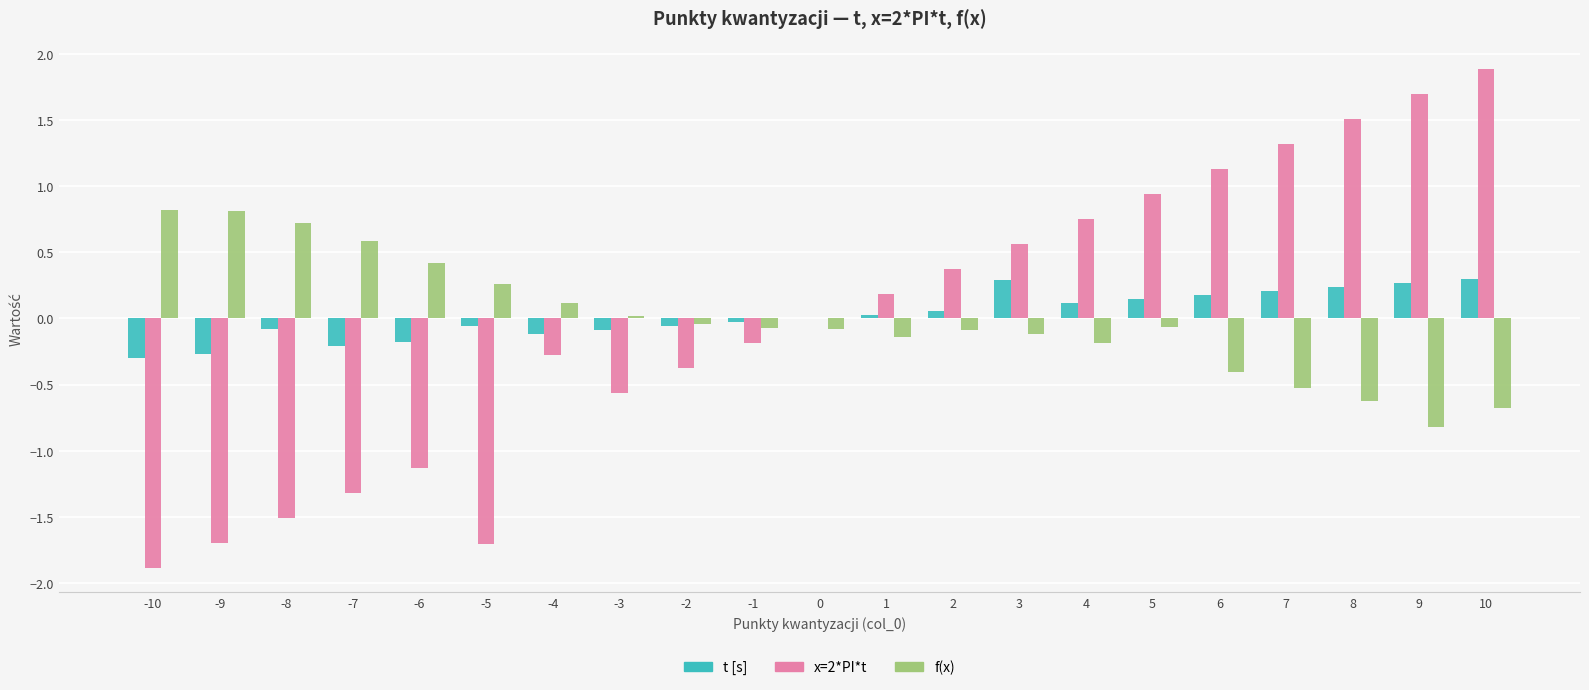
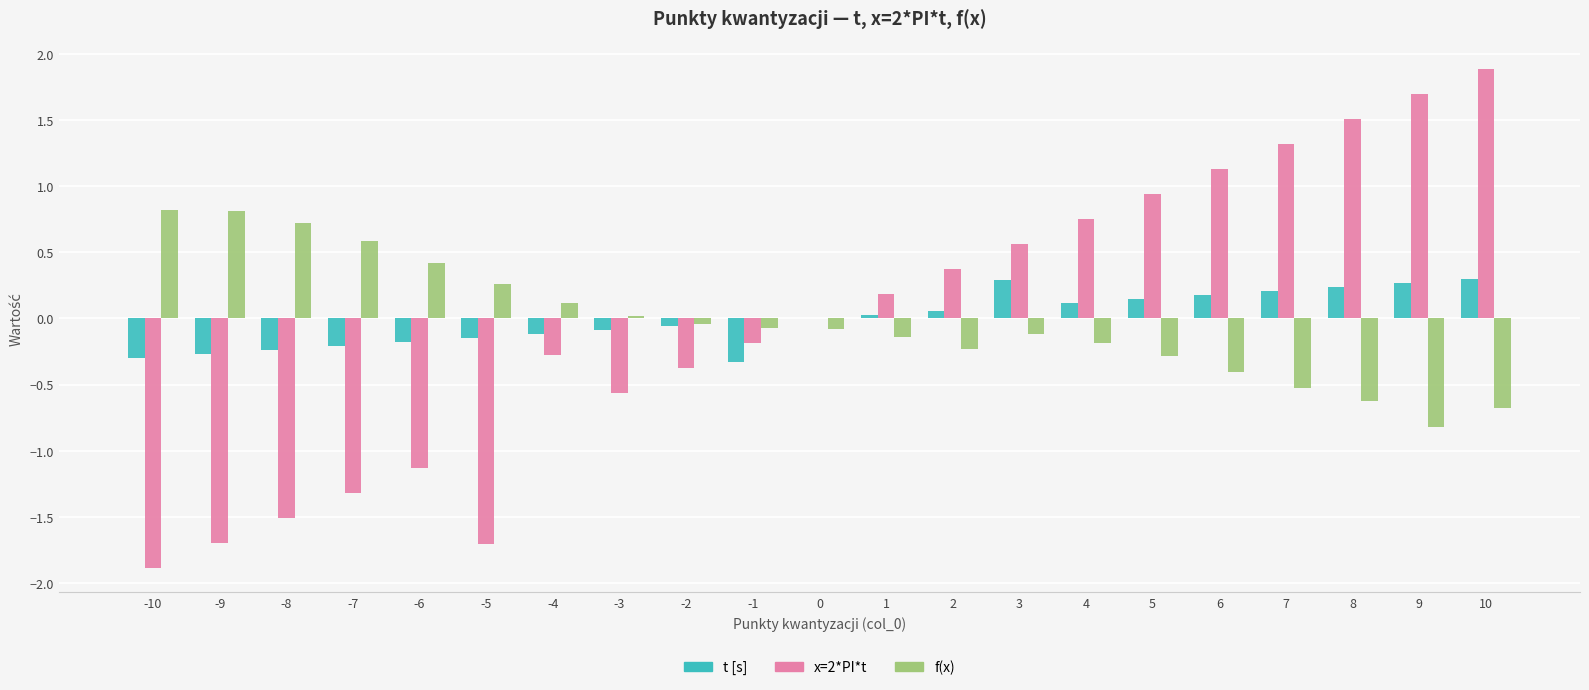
  {
    "t [s]": {
      "-10": -0.30,
      "-9": -0.27,
-     "-8": -0.08,
+     "-8": -0.24,
      "-7": -0.21,
      "-6": -0.18,
-     "-5": -0.06,
+     "-5": -0.15,
      "-4": -0.12,
      "-3": -0.09,
      "-2": -0.06,
-     "-1": -0.03,
+     "-1": -0.33,
      "0": 0.00,
      "1": 0.03,
      "2": 0.06,
      "3": 0.29,
      "4": 0.12,
      "5": 0.15,
      "6": 0.18,
      "7": 0.21,
      "8": 0.24,
      "9": 0.27,
      "10": 0.30
    },
    "x=2*PI*t": {
      "-10": -1.88,
      "-9": -1.70,
      "-8": -1.51,
      "-7": -1.32,
      "-6": -1.13,
      "-5": -1.70,
      "-4": -0.28,
      "-3": -0.57,
      "-2": -0.38,
      "-1": -0.19,
      "0": 0.00,
      "1": 0.19,
      "2": 0.38,
      "3": 0.57,
      "4": 0.75,
      "5": 0.94,
      "6": 1.13,
      "7": 1.32,
      "8": 1.51,
      "9": 1.70,
      "10": 1.88
    },
    "f(x)": {
      "-10": 0.82,
      "-9": 0.81,
      "-8": 0.72,
      "-7": 0.58,
      "-6": 0.42,
      "-5": 0.26,
      "-4": 0.12,
      "-2": -0.05,
      "-1": -0.07,
      "0": -0.08,
      "1": -0.14,
-     "2": -0.09,
+     "2": -0.23,
      "3": -0.12,
      "4": -0.19,
-     "5": -0.06,
+     "5": -0.28,
      "6": -0.40,
      "7": -0.52,
      "8": -0.62,
      "9": -0.82,
      "10": -0.67
    }
  }
